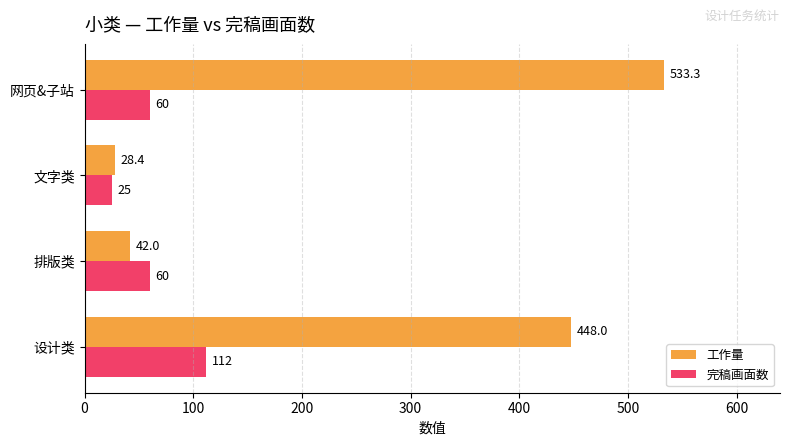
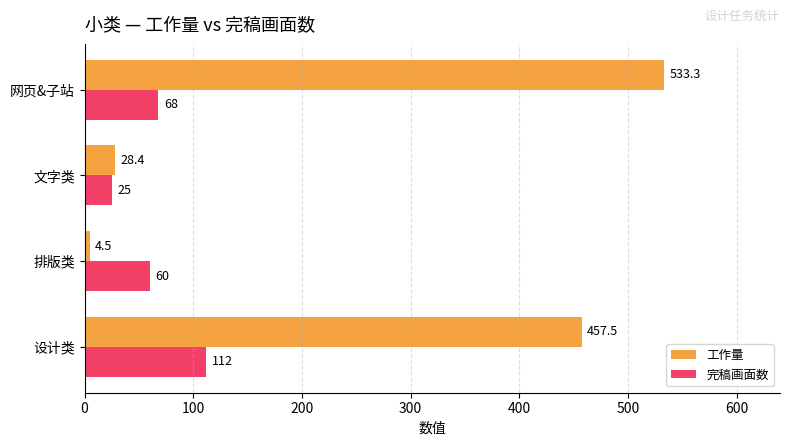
  {
    "工作量": {
      "网页&子站": 533.3,
      "文字类": 28.4,
-     "排版类": 42.0,
-     "设计类": 448.0
+     "排版类": 4.5,
+     "设计类": 457.5
    },
    "完稿画面数": {
-     "网页&子站": 60,
+     "网页&子站": 68,
      "文字类": 25,
      "排版类": 60,
      "设计类": 112
    }
  }
